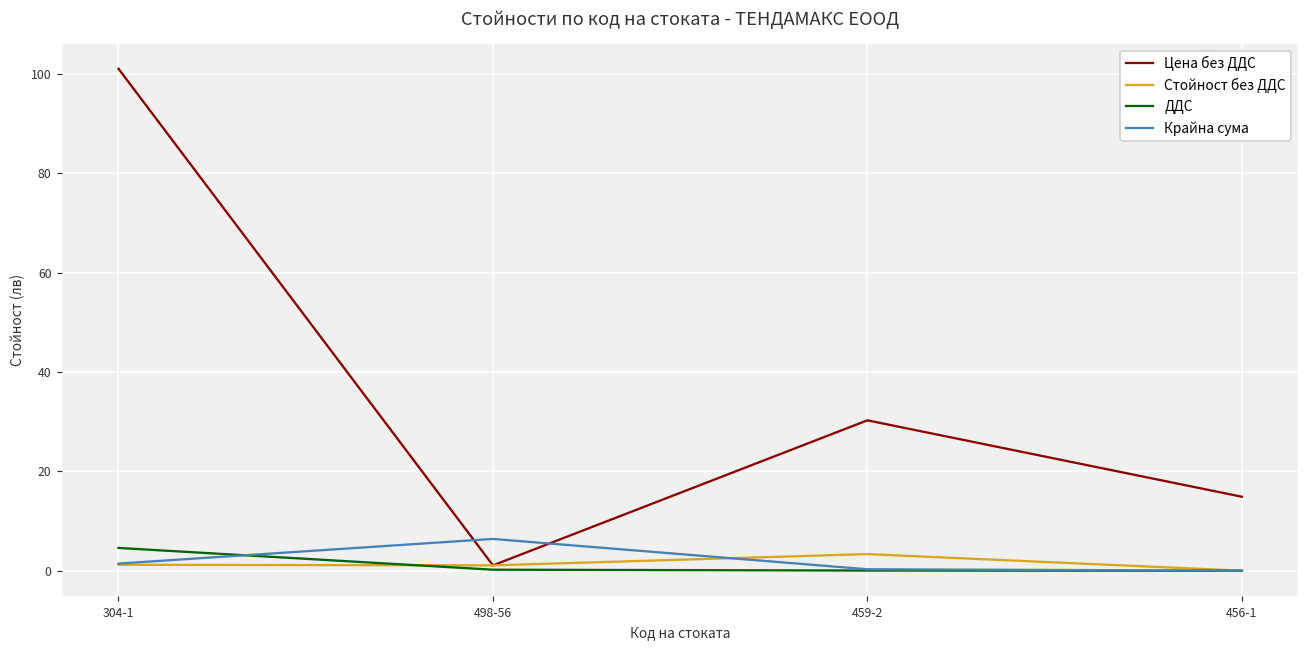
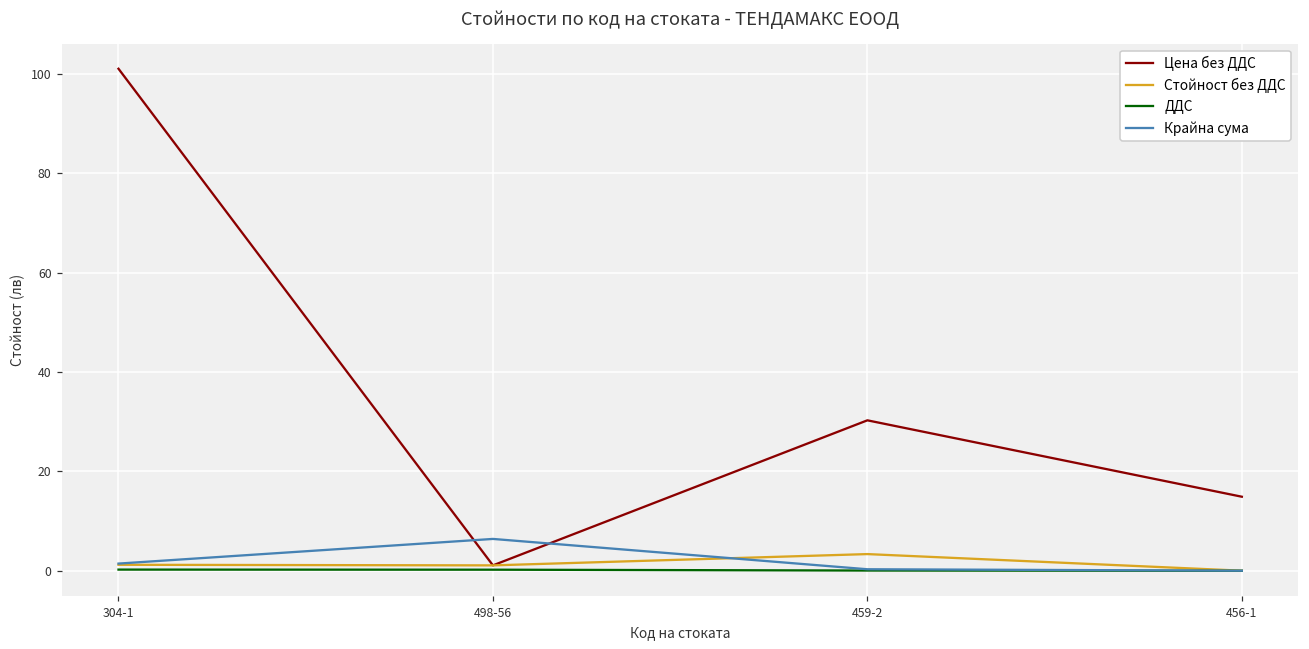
  {
    "Цена без ДДС": {
      "304-1": 101,
      "459-2": 30,
      "456-1": 15
    },
    "Стойност без ДДС": {
      "459-2": 3
    },
    "ДДС": {
-     "304-1": 5,
+     "304-1": 0,
      "498-56": 0
    },
    "Крайна сума": {
      "498-56": 6
    }
  }
